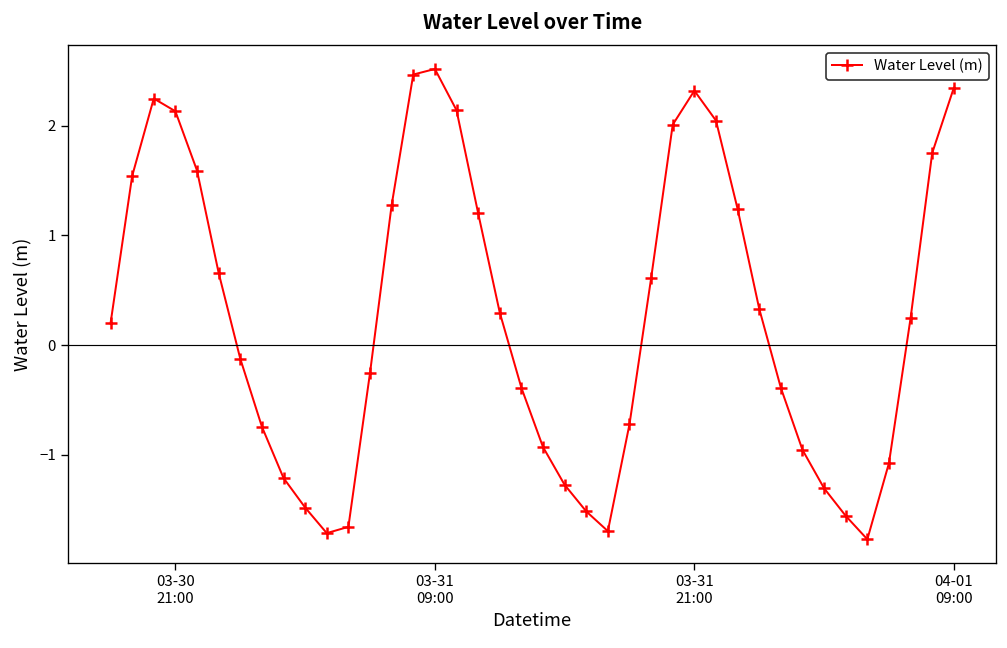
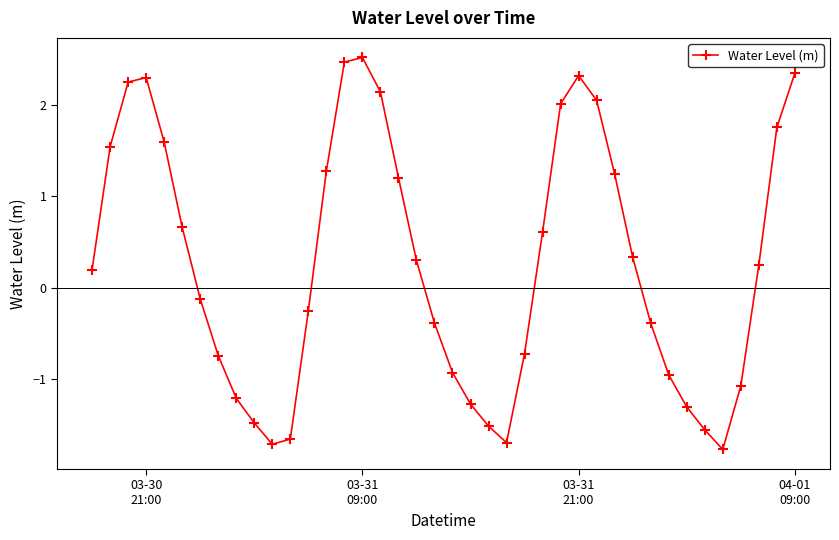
  {
-   "03-30 21:00": 2.1,
+   "03-30 21:00": 2.3,
    "03-31 09:00": 2.5,
    "03-31 21:00": 2.3,
    "04-01 09:00": 2.3
  }
